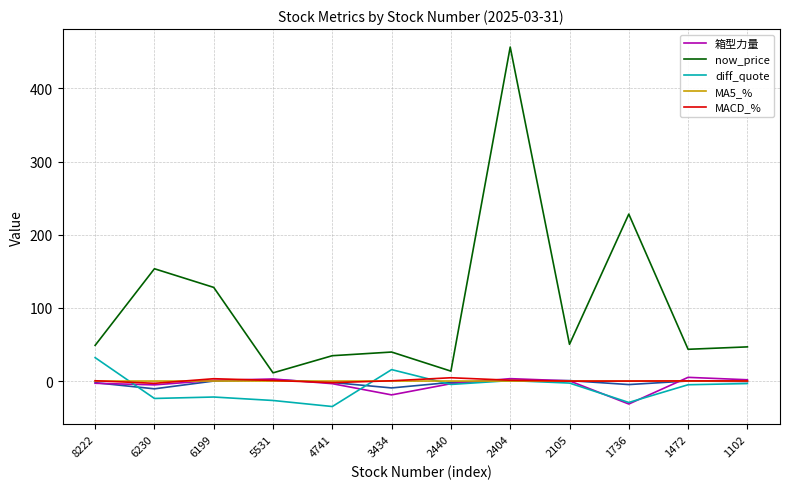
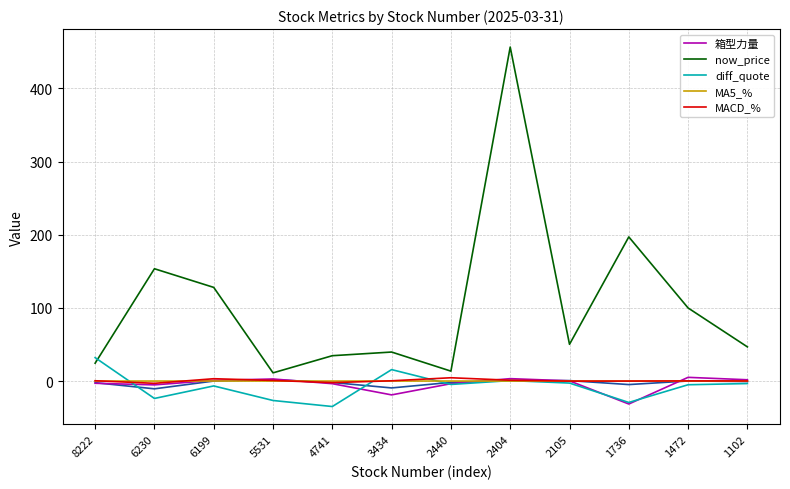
  {
    "箱型力量": {
      "3434": -20,
      "1472": 10
    },
    "now_price": {
-     "8222": 50,
+     "8222": 20,
      "6230": 150,
      "6199": 130,
      "5531": 10,
      "4741": 30,
      "3434": 40,
      "2440": 10,
      "2404": 460,
      "2105": 50,
-     "1736": 230,
-     "1472": 40,
+     "1736": 200,
+     "1472": 100,
      "1102": 50
    },
    "diff_quote": {
      "8222": 30,
      "6230": -20,
-     "6199": -20,
+     "6199": -10,
      "5531": -30,
      "4741": -30,
      "3434": 20,
      "1472": -10
    },
    "MACD_%": {
      "2440": 0
    }
  }
